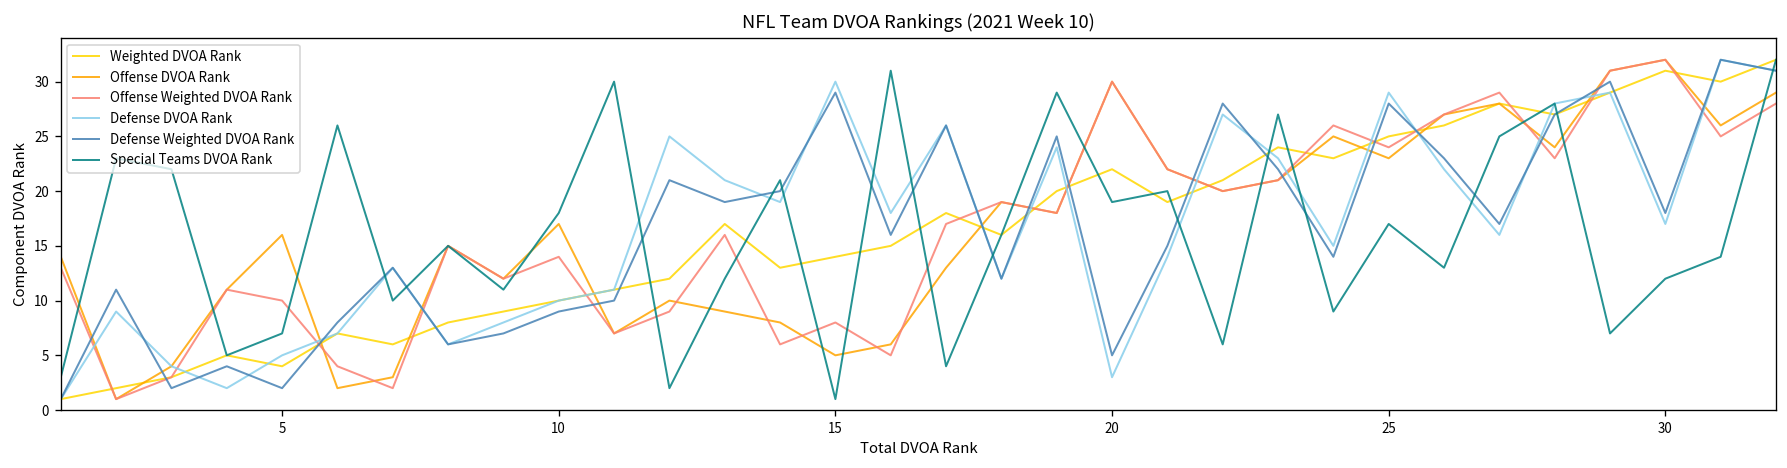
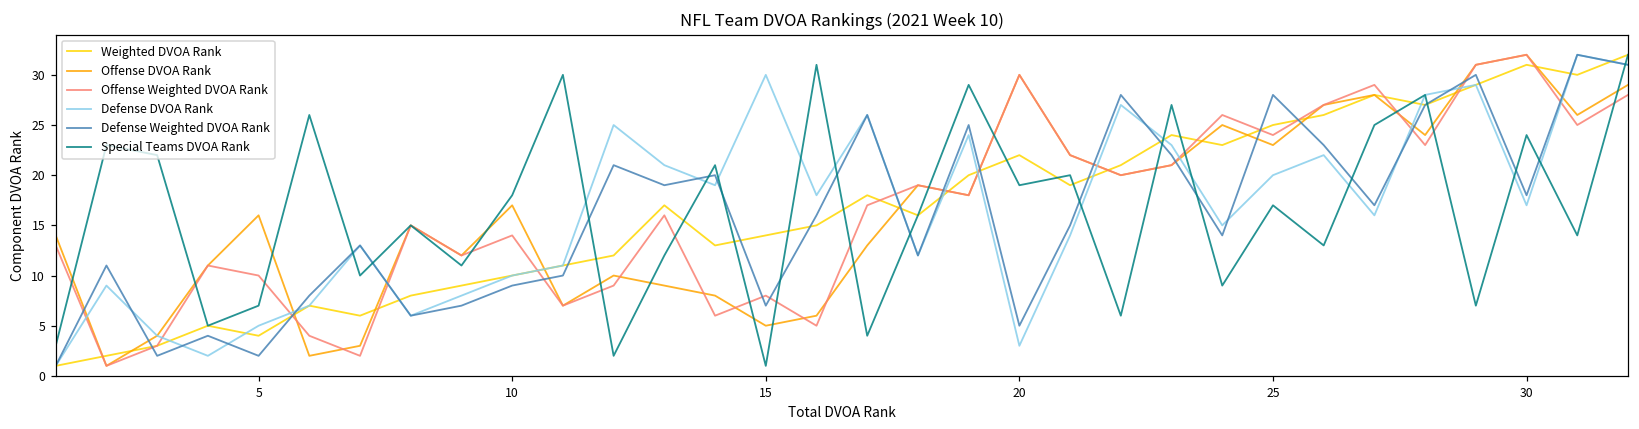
  {
    "Offense Weighted DVOA Rank": {
      "5": 10,
      "10": 14,
      "15": 8,
      "25": 24
    },
    "Defense DVOA Rank": {
      "5": 5,
      "15": 30,
      "20": 3,
-     "25": 29,
+     "25": 20,
      "30": 17
    },
    "Defense Weighted DVOA Rank": {
      "5": 2,
      "10": 9,
-     "15": 29,
+     "15": 7,
      "20": 5,
      "25": 28,
      "30": 18
    },
    "Special Teams DVOA Rank": {
      "5": 7,
      "10": 18,
      "15": 1,
      "20": 19,
      "25": 17,
-     "30": 12
+     "30": 24
    }
  }
